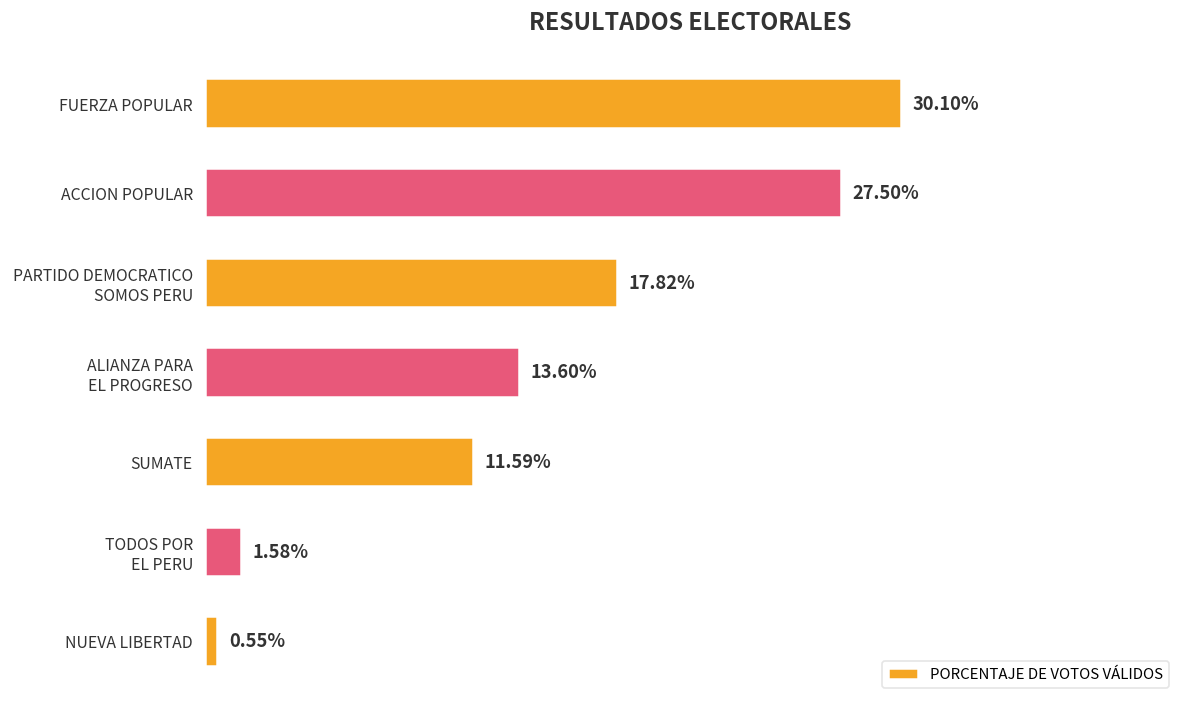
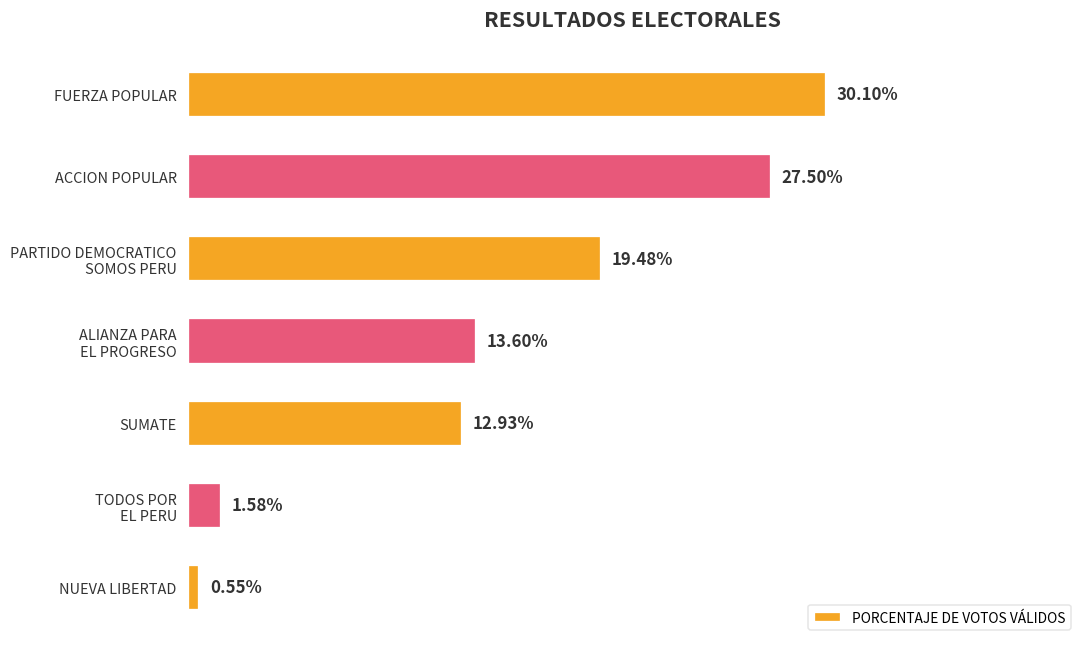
  {
    "FUERZA POPULAR": "30.10%",
    "ACCION POPULAR": "27.50%",
-   "PARTIDO DEMOCRATICO SOMOS PERU": "17.82%",
+   "PARTIDO DEMOCRATICO SOMOS PERU": "19.48%",
    "ALIANZA PARA EL PROGRESO": "13.60%",
-   "SUMATE": "11.59%",
+   "SUMATE": "12.93%",
    "TODOS POR EL PERU": "1.58%",
    "NUEVA LIBERTAD": "0.55%"
  }
